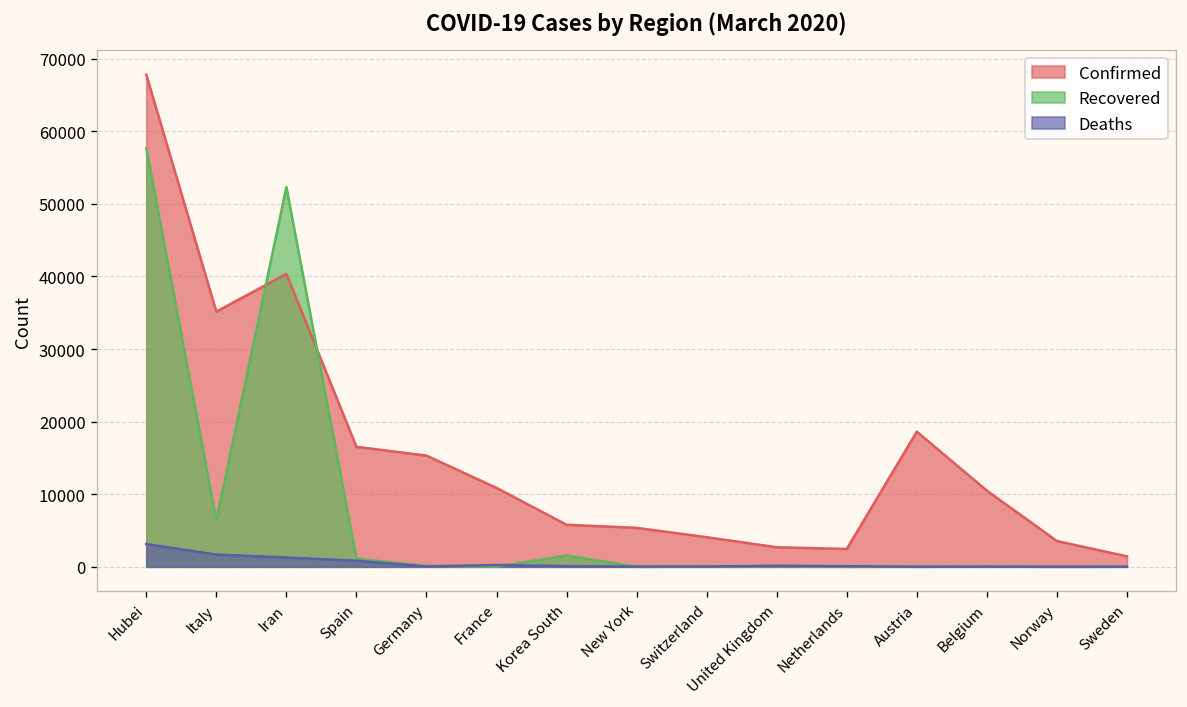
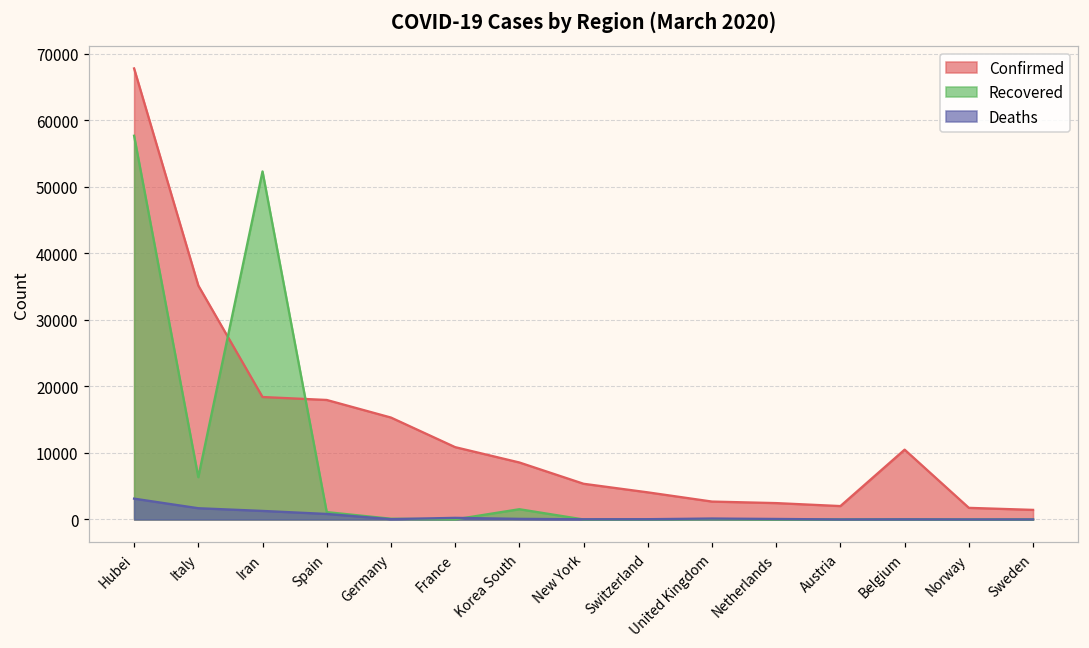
  {
    "Confirmed": {
      "Hubei": 68000,
      "Italy": 35000,
-     "Iran": 40000,
-     "Spain": 17000,
+     "Iran": 18000,
+     "Spain": 18000,
      "Germany": 15000,
      "France": 11000,
-     "Korea South": 6000,
+     "Korea South": 9000,
      "New York": 5000,
      "Switzerland": 4000,
      "United Kingdom": 3000,
      "Netherlands": 2000,
-     "Austria": 19000,
+     "Austria": 2000,
      "Belgium": 10000,
-     "Norway": 4000,
+     "Norway": 2000,
      "Sweden": 1000
    },
    "Recovered": {
      "Hubei": 58000,
      "Italy": 6000,
      "Iran": 52000,
      "Korea South": 2000
    },
    "Deaths": {
      "Hubei": 3000,
      "Italy": 2000,
      "Iran": 1000,
      "Korea South": 0
    }
  }
